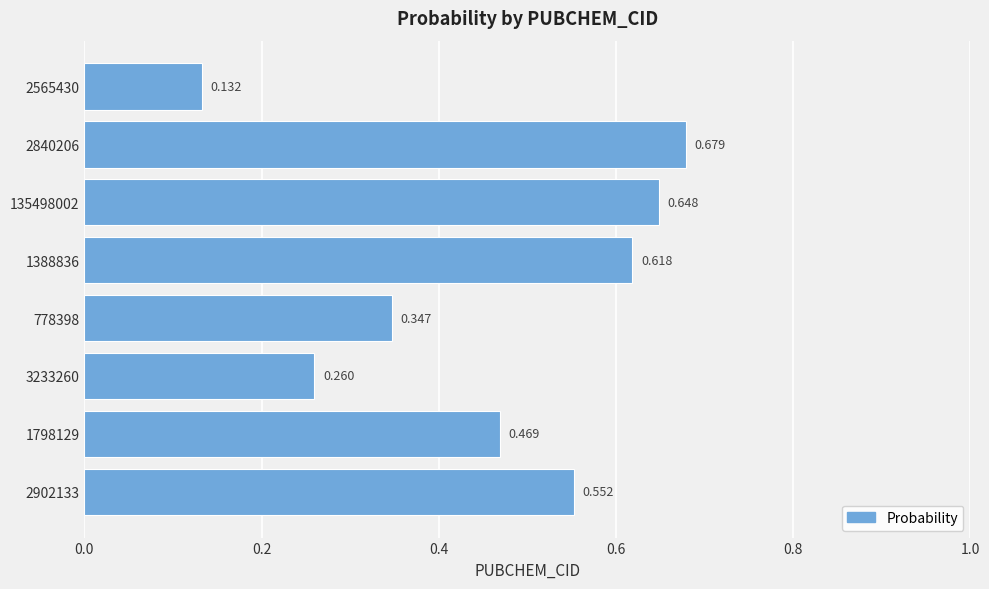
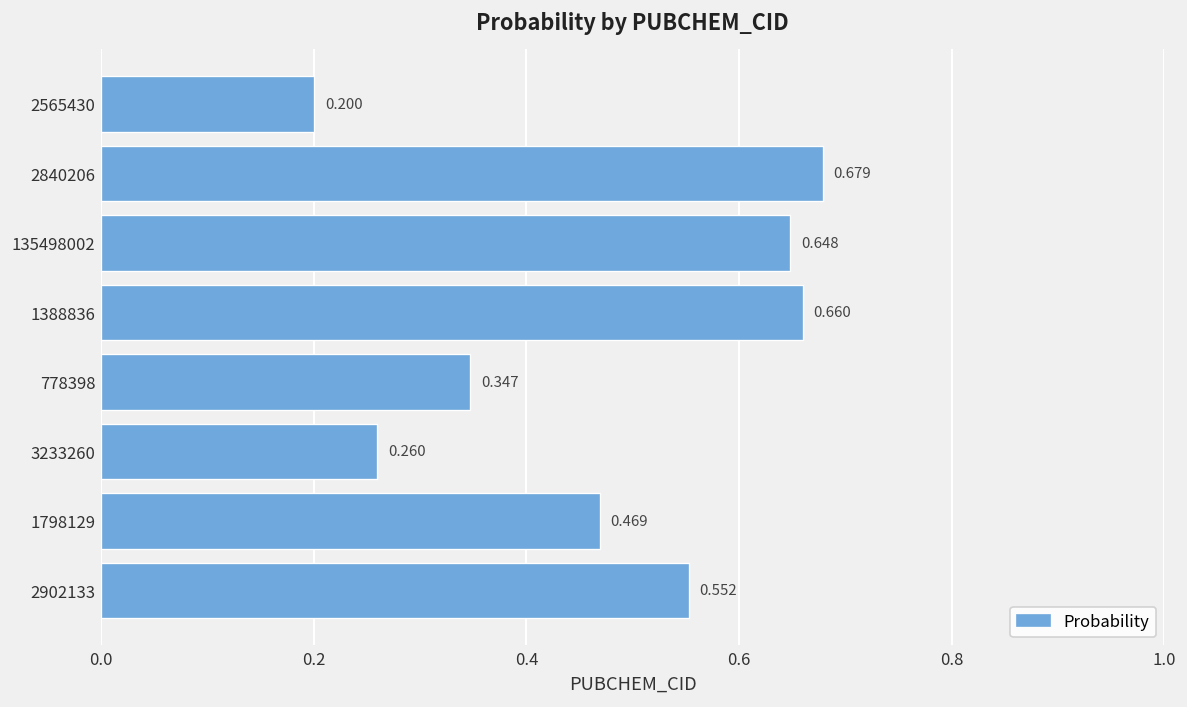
  {
-   "2565430": 0.132,
+   "2565430": 0.200,
    "2840206": 0.679,
    "135498002": 0.648,
-   "1388836": 0.618,
+   "1388836": 0.660,
    "778398": 0.347,
    "3233260": 0.260,
    "1798129": 0.469,
    "2902133": 0.552
  }
